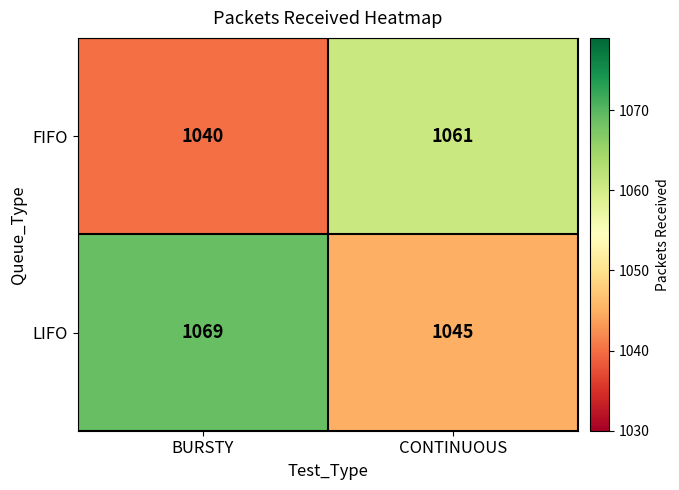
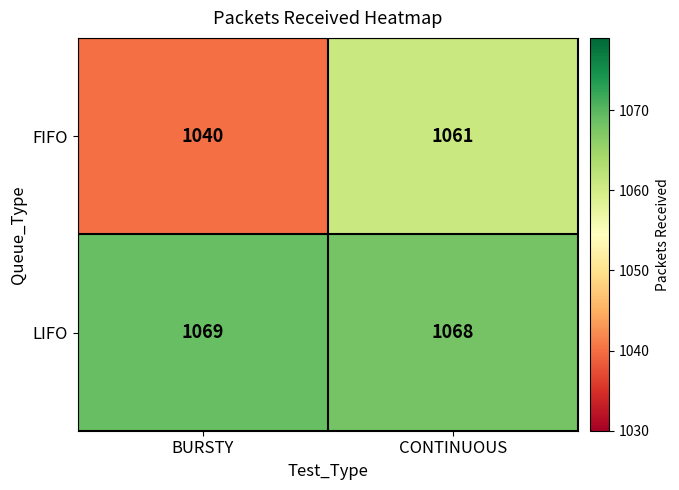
  {
    "FIFO": {
      "BURSTY": 1040,
      "CONTINUOUS": 1061
    },
    "LIFO": {
      "BURSTY": 1069,
-     "CONTINUOUS": 1045
+     "CONTINUOUS": 1068
    }
  }
